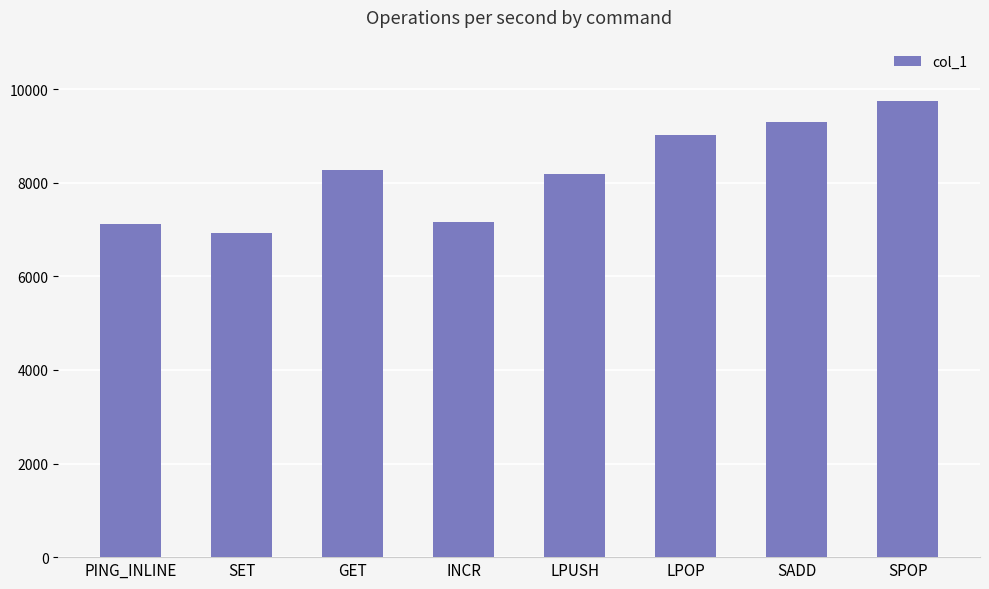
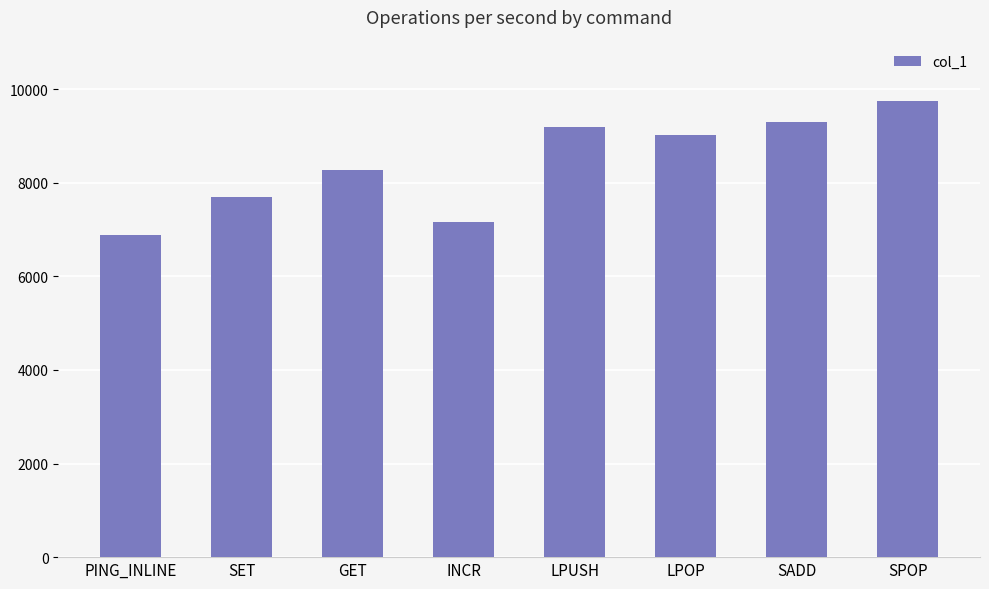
  {
-   "PING_INLINE": 7100,
-   "SET": 6900,
+   "PING_INLINE": 6900,
+   "SET": 7700,
    "GET": 8300,
    "INCR": 7200,
-   "LPUSH": 8200,
+   "LPUSH": 9200,
    "LPOP": 9000,
    "SADD": 9300,
    "SPOP": 9800
  }
